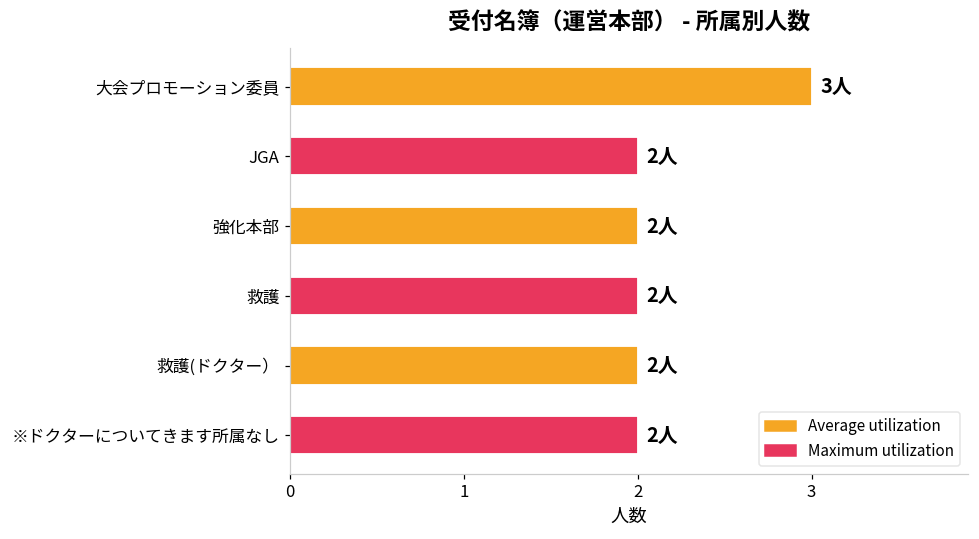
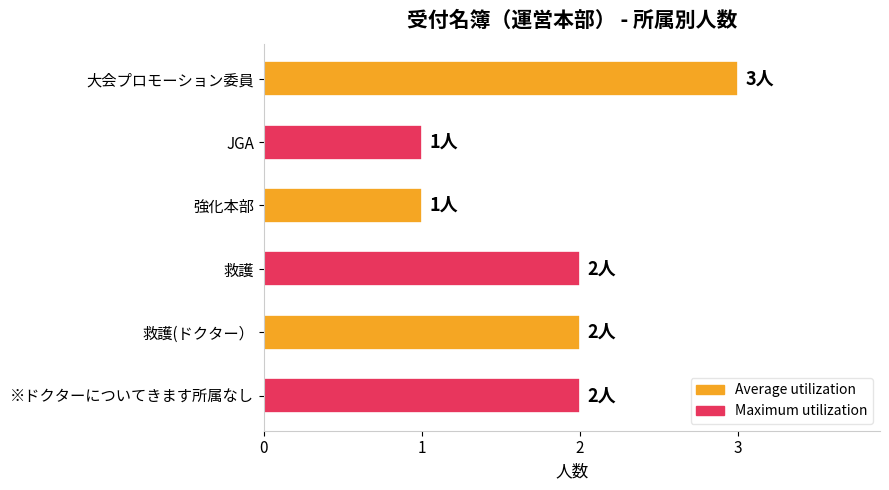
  {
    "大会プロモーション委員": "3人",
-   "JGA": "2人",
-   "強化本部": "2人",
+   "JGA": "1人",
+   "強化本部": "1人",
    "救護": "2人",
    "救護(ドクター）": "2人",
    "※ドクターについてきます所属なし": "2人"
  }
